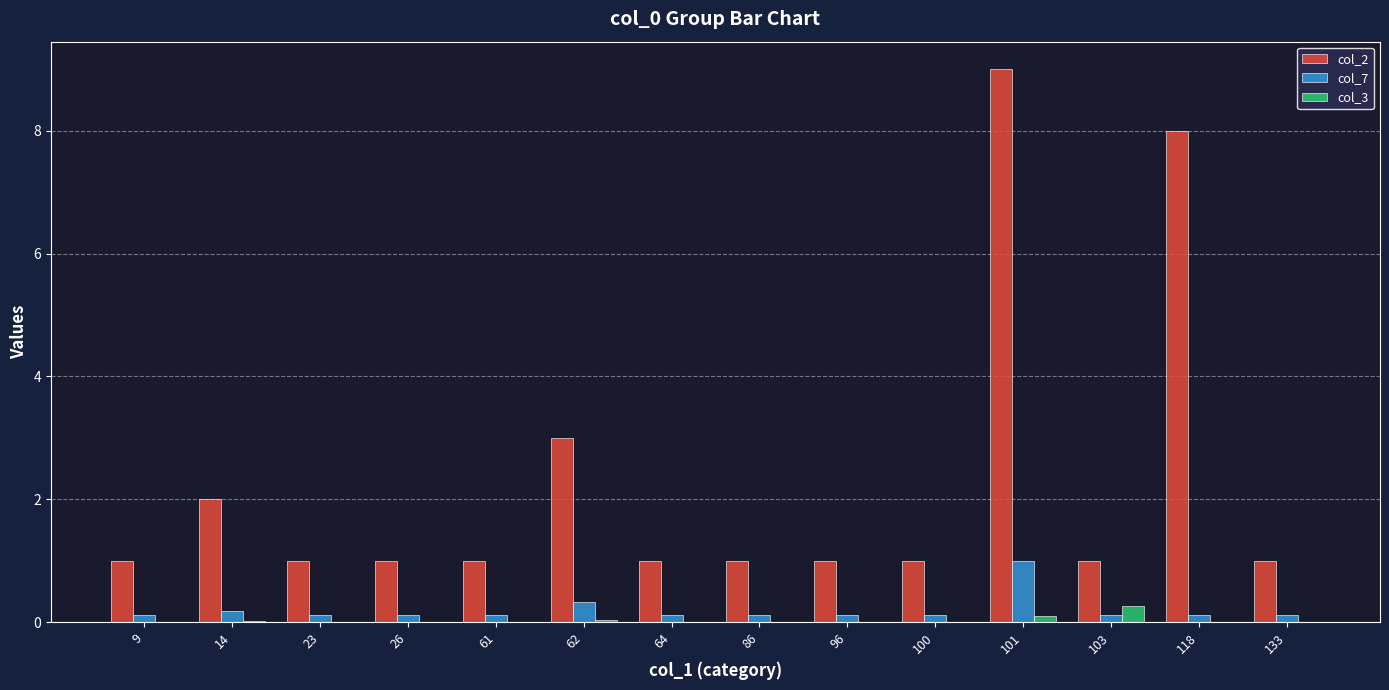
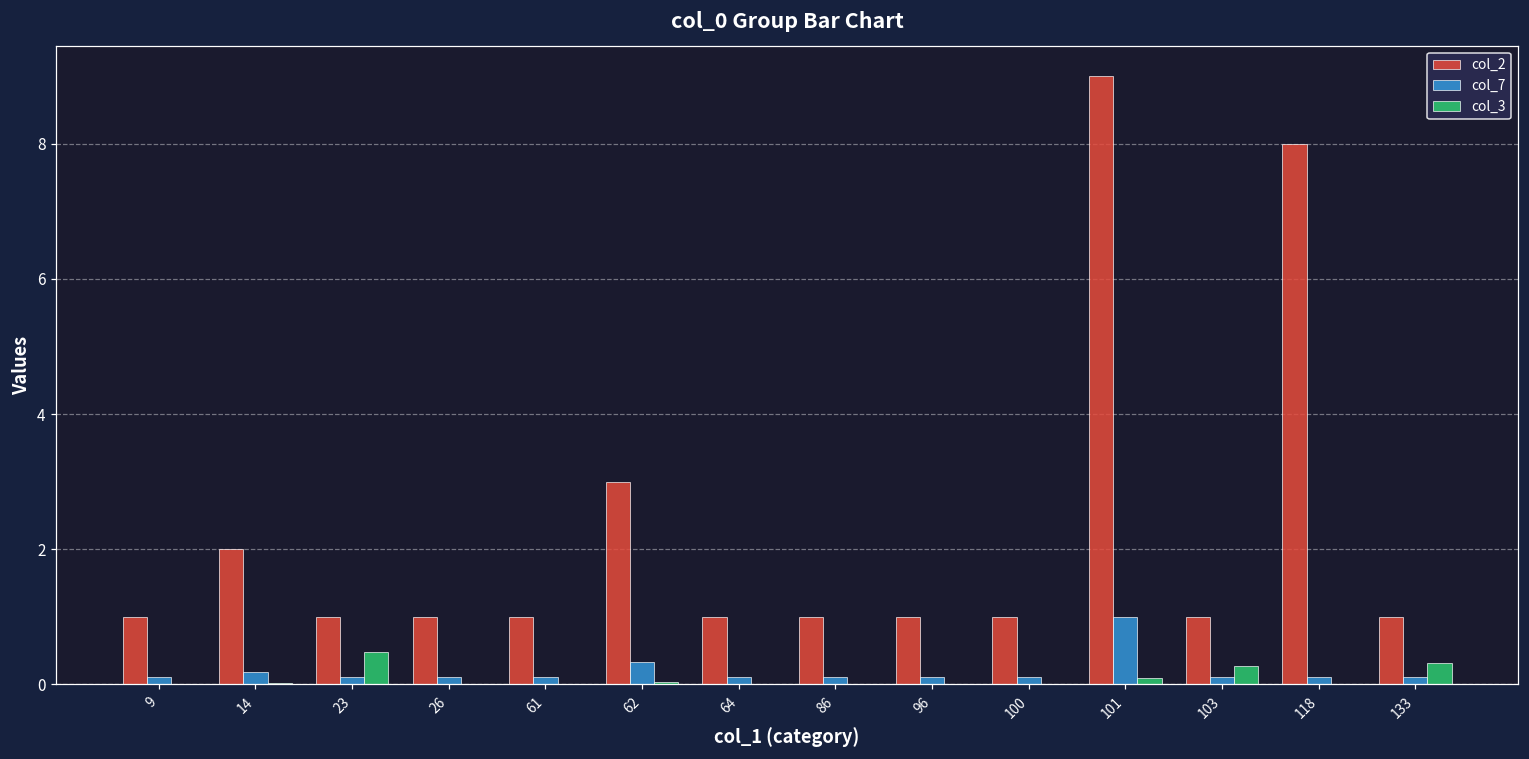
  {
    "col_2": {
      "9": 1.0,
      "14": 2.0,
      "23": 1.0,
      "26": 1.0,
      "61": 1.0,
      "62": 3.0,
      "64": 1.0,
      "86": 1.0,
      "96": 1.0,
      "100": 1.0,
      "101": 9.0,
      "103": 1.0,
      "118": 8.0,
      "133": 1.0
    },
    "col_7": {
      "9": 0.1,
      "14": 0.2,
      "23": 0.1,
      "26": 0.1,
      "61": 0.1,
      "62": 0.3,
      "64": 0.1,
      "86": 0.1,
      "96": 0.1,
      "100": 0.1,
      "101": 1.0,
      "103": 0.1,
      "118": 0.1,
      "133": 0.1
    },
    "col_3": {
-     "23": 0.0,
+     "23": 0.5,
      "101": 0.1,
      "103": 0.3,
-     "133": 0.0
+     "133": 0.3
    }
  }
